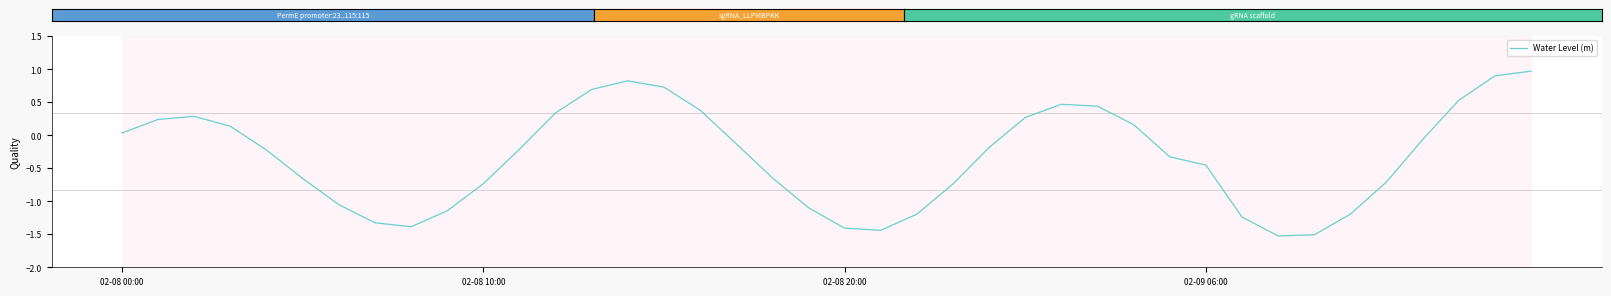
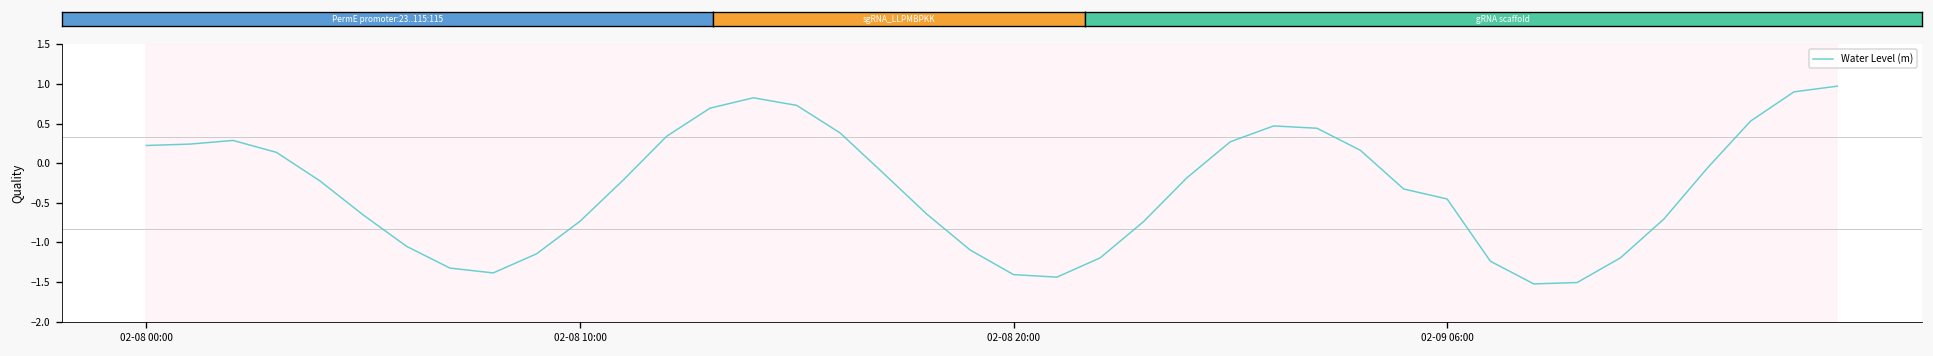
  {
    "Water Level (m)": {
-     "02-08 00:00": 0.0,
+     "02-08 00:00": 0.2,
      "02-08 10:00": -0.7,
      "02-08 20:00": -1.4,
      "02-09 06:00": -0.5
    }
  }
